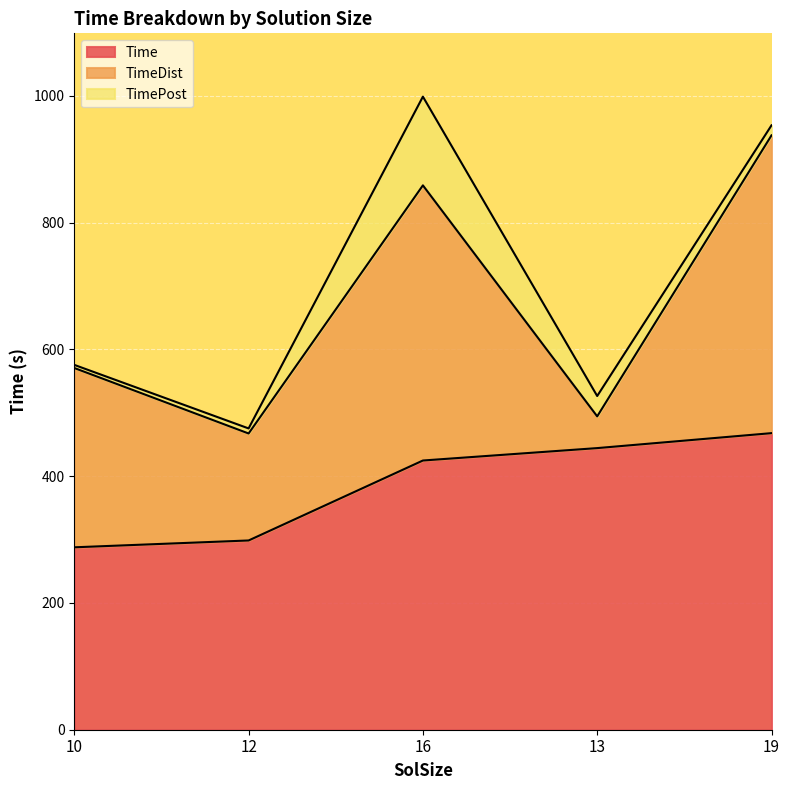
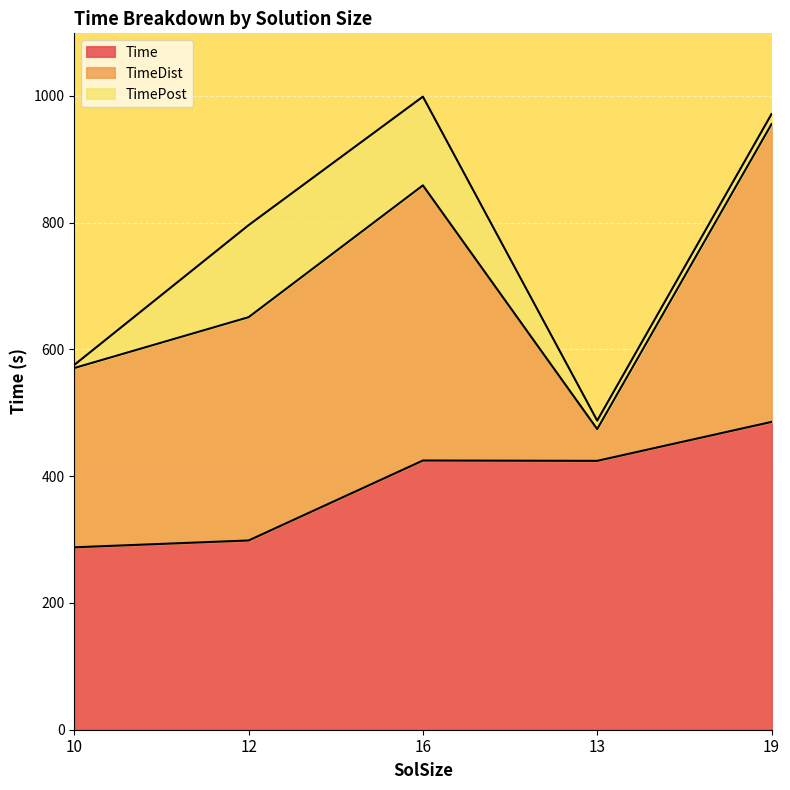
  {
    "Time": {
      "10": 290,
      "12": 300,
      "16": 420,
-     "13": 440,
-     "19": 470
+     "13": 420,
+     "19": 490
    },
    "TimeDist": {
      "10": 280,
-     "12": 170,
+     "12": 350,
      "16": 430,
      "13": 50,
      "19": 470
    },
    "TimePost": {
      "10": 0,
-     "12": 10,
+     "12": 150,
      "16": 140,
-     "13": 30,
+     "13": 10,
      "19": 20
    }
  }
